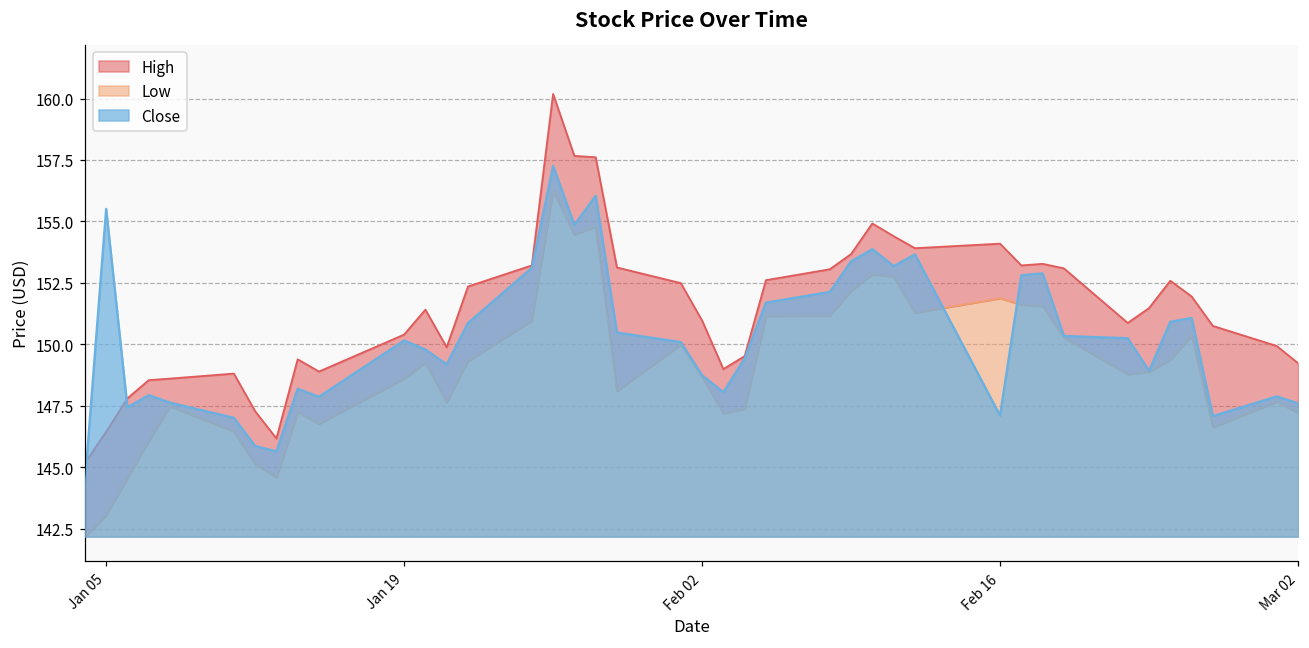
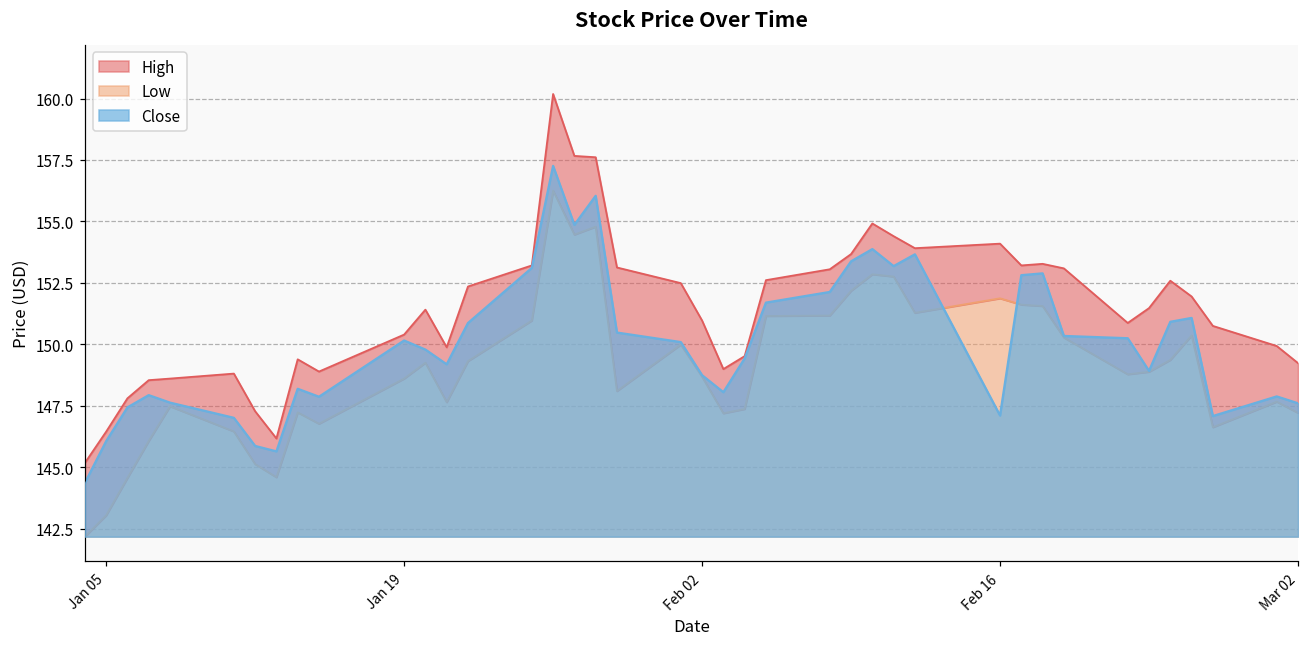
  {
    "Close": {
-     "Jan 05": 155.5,
+     "Jan 05": 146.1,
      "Jan 19": 150.2,
      "Feb 16": 147.1,
      "Mar 02": 147.6
    }
  }
